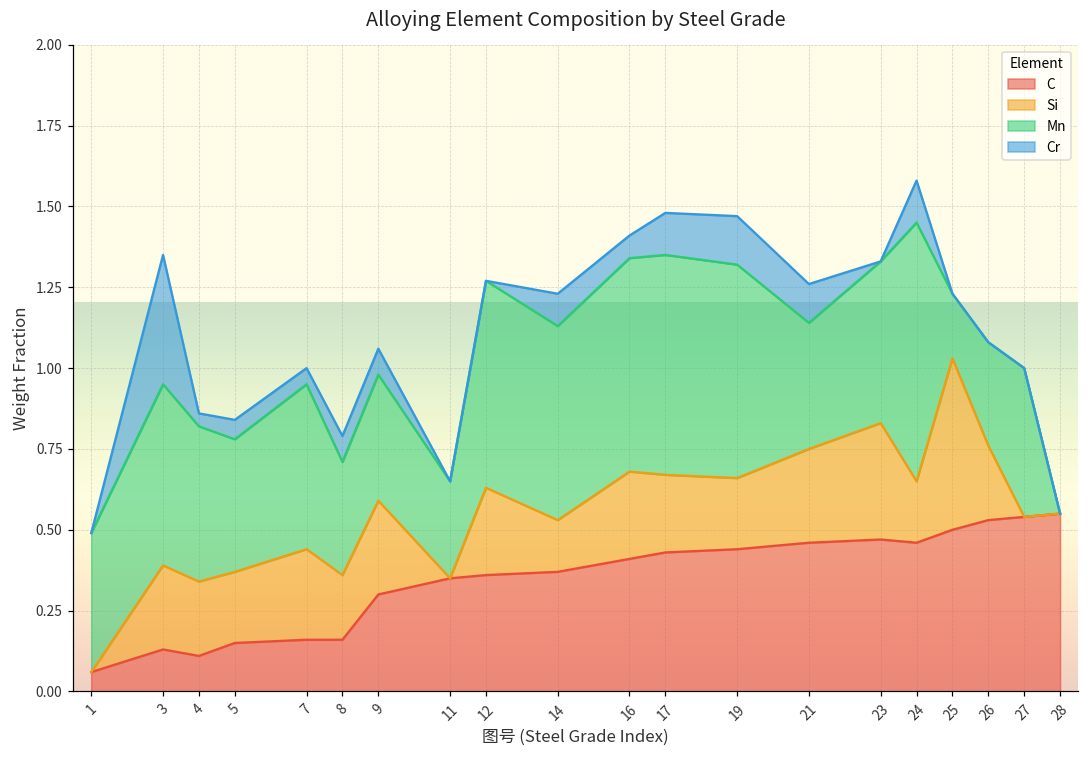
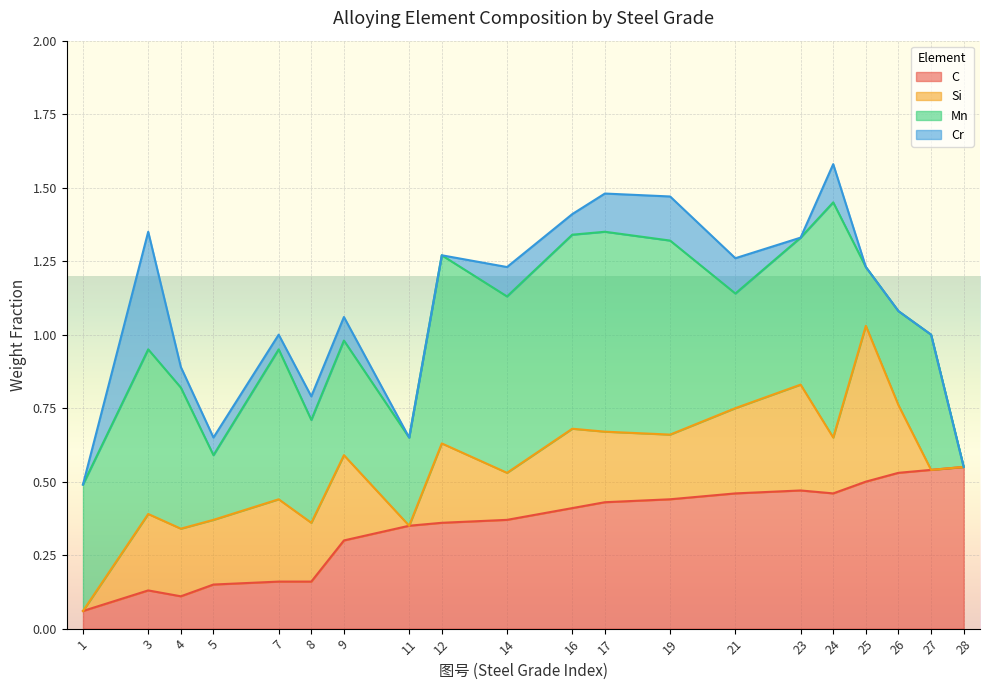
  {
    "C": {
      "3": 0.13,
      "4": 0.11,
      "5": 0.15,
      "7": 0.16,
      "8": 0.16,
      "9": 0.30,
      "12": 0.36,
      "14": 0.37,
      "16": 0.41,
      "17": 0.43,
      "19": 0.44,
      "21": 0.46,
      "23": 0.47,
      "24": 0.46,
      "25": 0.50,
      "26": 0.53
    },
    "Si": {
      "3": 0.26,
      "4": 0.23,
      "5": 0.22,
      "7": 0.28,
      "8": 0.20,
      "9": 0.29,
      "12": 0.27,
      "14": 0.16,
      "16": 0.27,
      "17": 0.24,
      "19": 0.22,
      "21": 0.29,
      "23": 0.36,
      "24": 0.19,
      "25": 0.53,
      "26": 0.23
    },
    "Mn": {
      "3": 0.56,
      "4": 0.48,
-     "5": 0.41,
+     "5": 0.22,
      "7": 0.51,
      "8": 0.35,
      "9": 0.39,
      "14": 0.60,
      "16": 0.66,
      "17": 0.68,
      "19": 0.66,
      "21": 0.39,
      "24": 0.80
    },
    "Cr": {
      "3": 0.40,
-     "4": 0.04,
+     "4": 0.07,
      "5": 0.06,
      "7": 0.05,
      "8": 0.08,
      "9": 0.08,
      "14": 0.10,
      "16": 0.07,
      "17": 0.13,
      "19": 0.15,
      "21": 0.12,
      "24": 0.13
    }
  }
